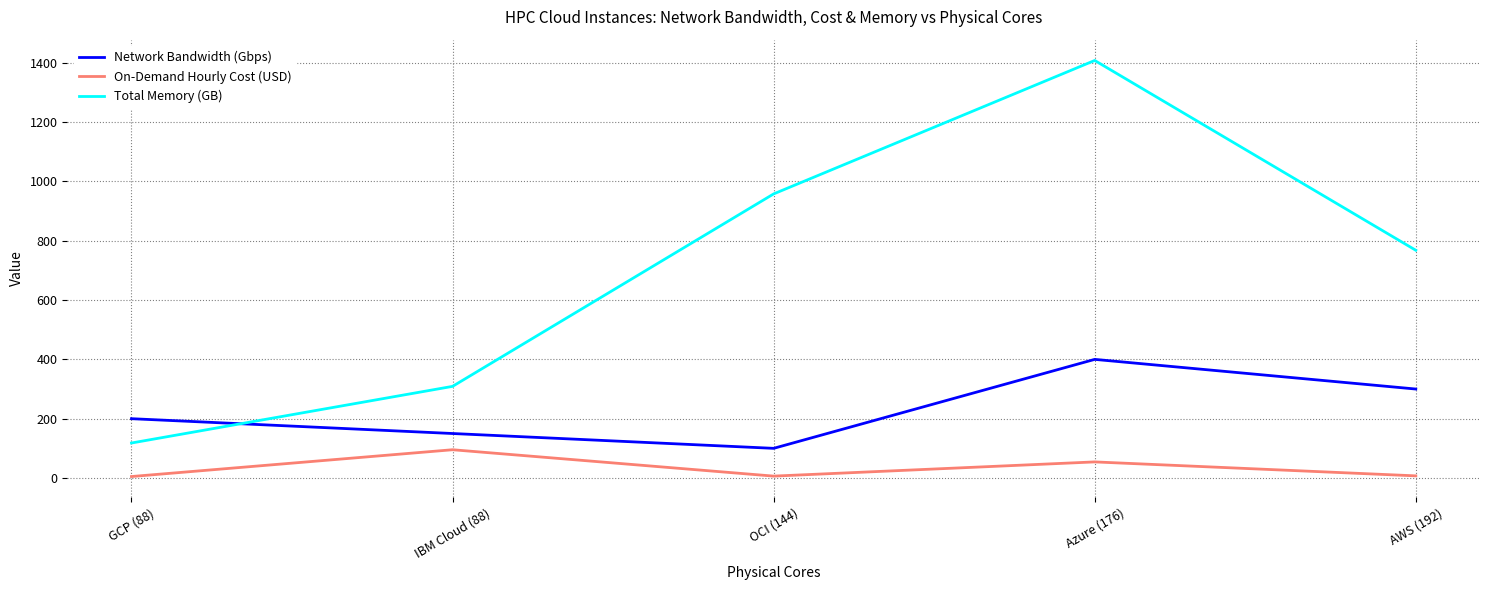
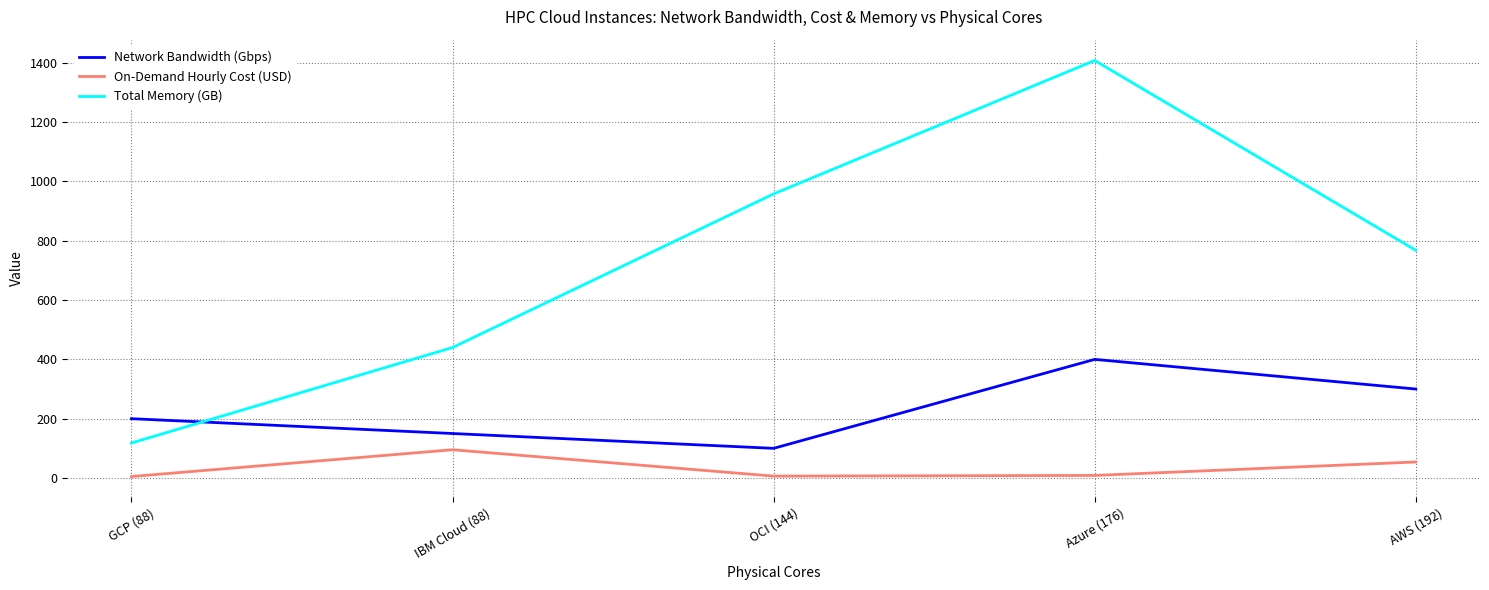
  {
    "Network Bandwidth (Gbps)": {
      "GCP (88)": 200,
      "IBM Cloud (88)": 150,
      "OCI (144)": 100,
      "Azure (176)": 400,
      "AWS (192)": 300
    },
    "On-Demand Hourly Cost (USD)": {
      "GCP (88)": 0,
      "IBM Cloud (88)": 100,
      "OCI (144)": 10,
-     "Azure (176)": 50,
-     "AWS (192)": 10
+     "Azure (176)": 10,
+     "AWS (192)": 50
    },
    "Total Memory (GB)": {
      "GCP (88)": 120,
-     "IBM Cloud (88)": 310,
+     "IBM Cloud (88)": 440,
      "OCI (144)": 960,
      "Azure (176)": 1410,
      "AWS (192)": 770
    }
  }
